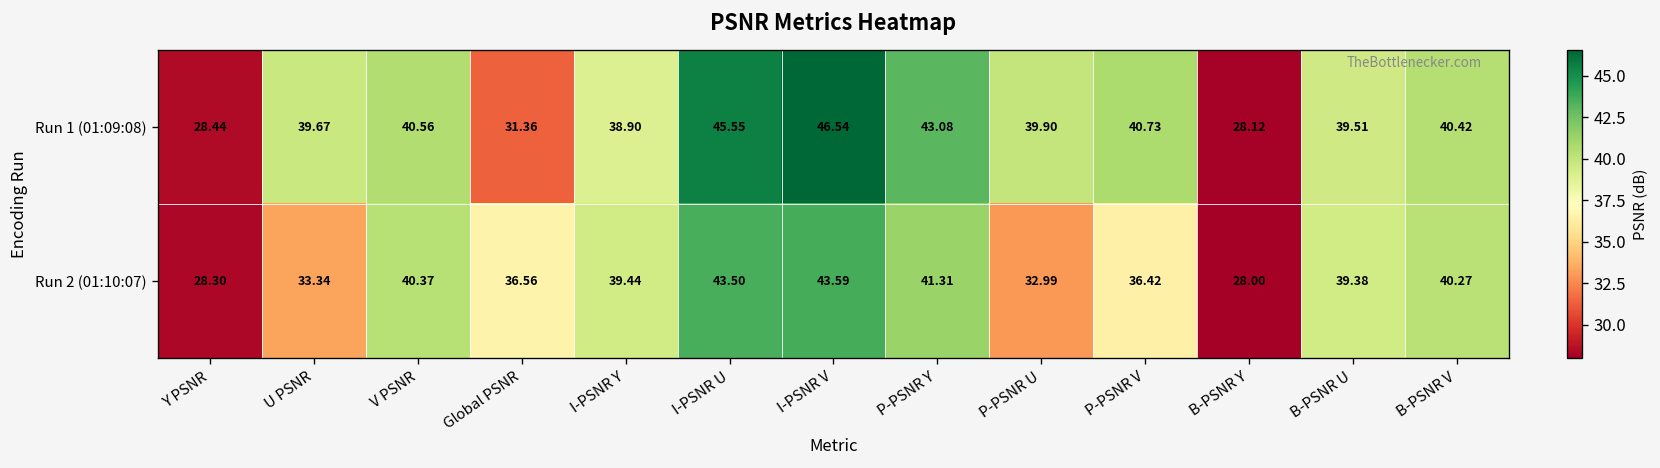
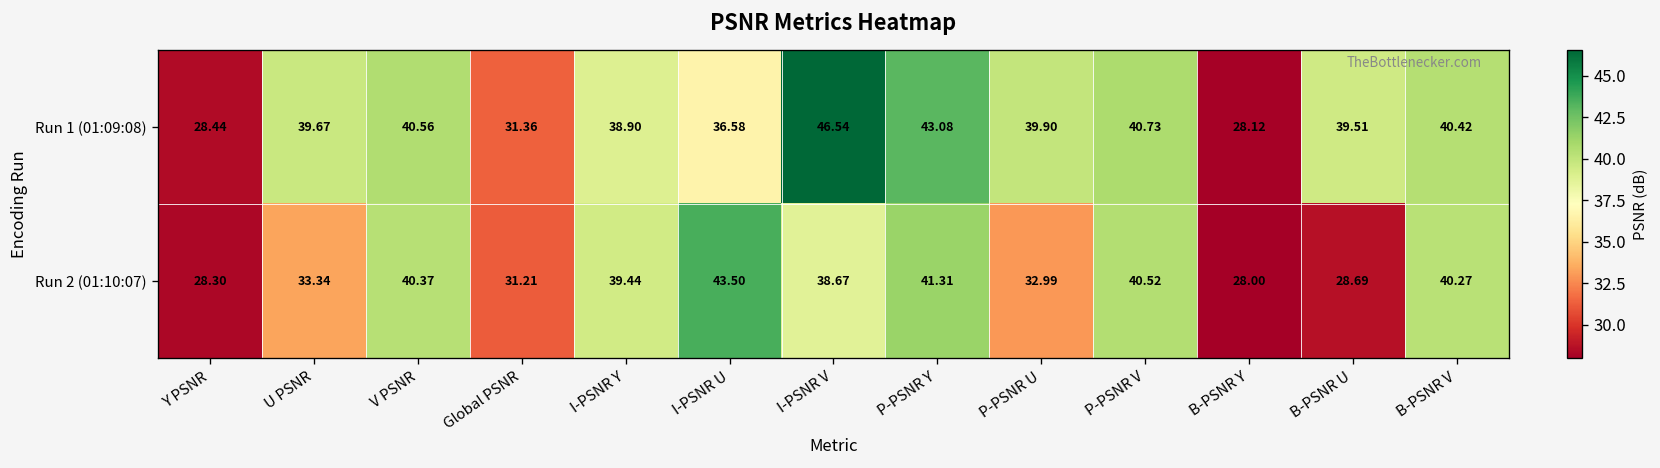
  {
    "Run 1 (01:09:08)": {
      "Y PSNR": 28.44,
      "U PSNR": 39.67,
      "V PSNR": 40.56,
      "Global PSNR": 31.36,
      "I-PSNR Y": 38.90,
-     "I-PSNR U": 45.55,
+     "I-PSNR U": 36.58,
      "I-PSNR V": 46.54,
      "P-PSNR Y": 43.08,
      "P-PSNR U": 39.90,
      "P-PSNR V": 40.73,
      "B-PSNR Y": 28.12,
      "B-PSNR U": 39.51
    },
    "Run 2 (01:10:07)": {
      "Y PSNR": 28.30,
      "U PSNR": 33.34,
      "V PSNR": 40.37,
-     "Global PSNR": 36.56,
+     "Global PSNR": 31.21,
      "I-PSNR Y": 39.44,
      "I-PSNR U": 43.50,
-     "I-PSNR V": 43.59,
+     "I-PSNR V": 38.67,
      "P-PSNR Y": 41.31,
      "P-PSNR U": 32.99,
-     "P-PSNR V": 36.42,
+     "P-PSNR V": 40.52,
      "B-PSNR Y": 28.00,
-     "B-PSNR U": 39.38,
+     "B-PSNR U": 28.69,
      "B-PSNR V": 40.27
    }
  }
